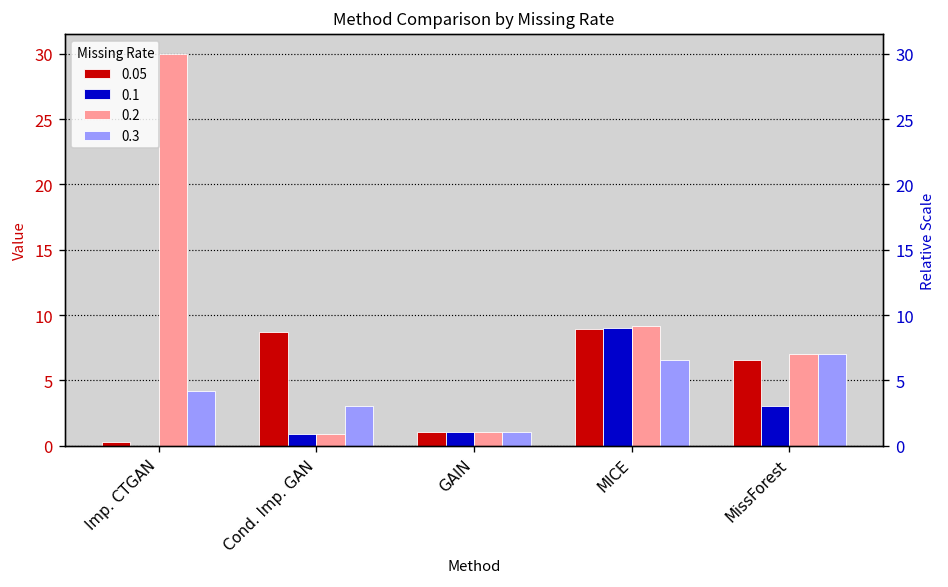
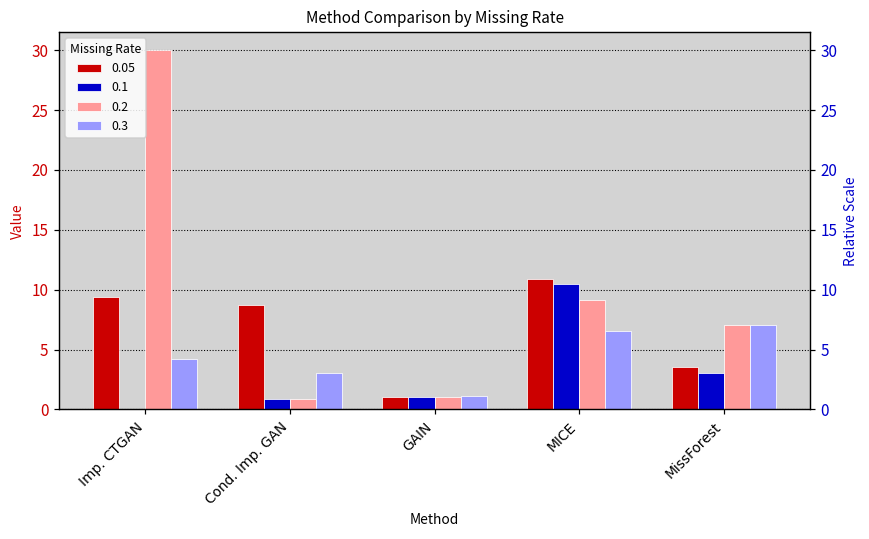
  {
    "0.05": {
-     "Imp. CTGAN": 0.3,
+     "Imp. CTGAN": 9.4,
      "Cond. Imp. GAN": 8.7,
      "GAIN": 1.0,
-     "MICE": 8.9,
-     "MissForest": 6.5
+     "MICE": 10.9,
+     "MissForest": 3.5
    },
    "0.1": {
      "Imp. CTGAN": 0.0,
      "Cond. Imp. GAN": 0.9,
      "GAIN": 1.0,
-     "MICE": 9.0,
+     "MICE": 10.5,
      "MissForest": 3.0
    },
    "0.2": {
      "Imp. CTGAN": 30.0,
      "Cond. Imp. GAN": 0.9,
      "GAIN": 1.1,
      "MICE": 9.1,
      "MissForest": 7.0
    },
    "0.3": {
      "Imp. CTGAN": 4.2,
      "Cond. Imp. GAN": 3.1,
      "GAIN": 1.1,
      "MICE": 6.5,
      "MissForest": 7.0
    }
  }
